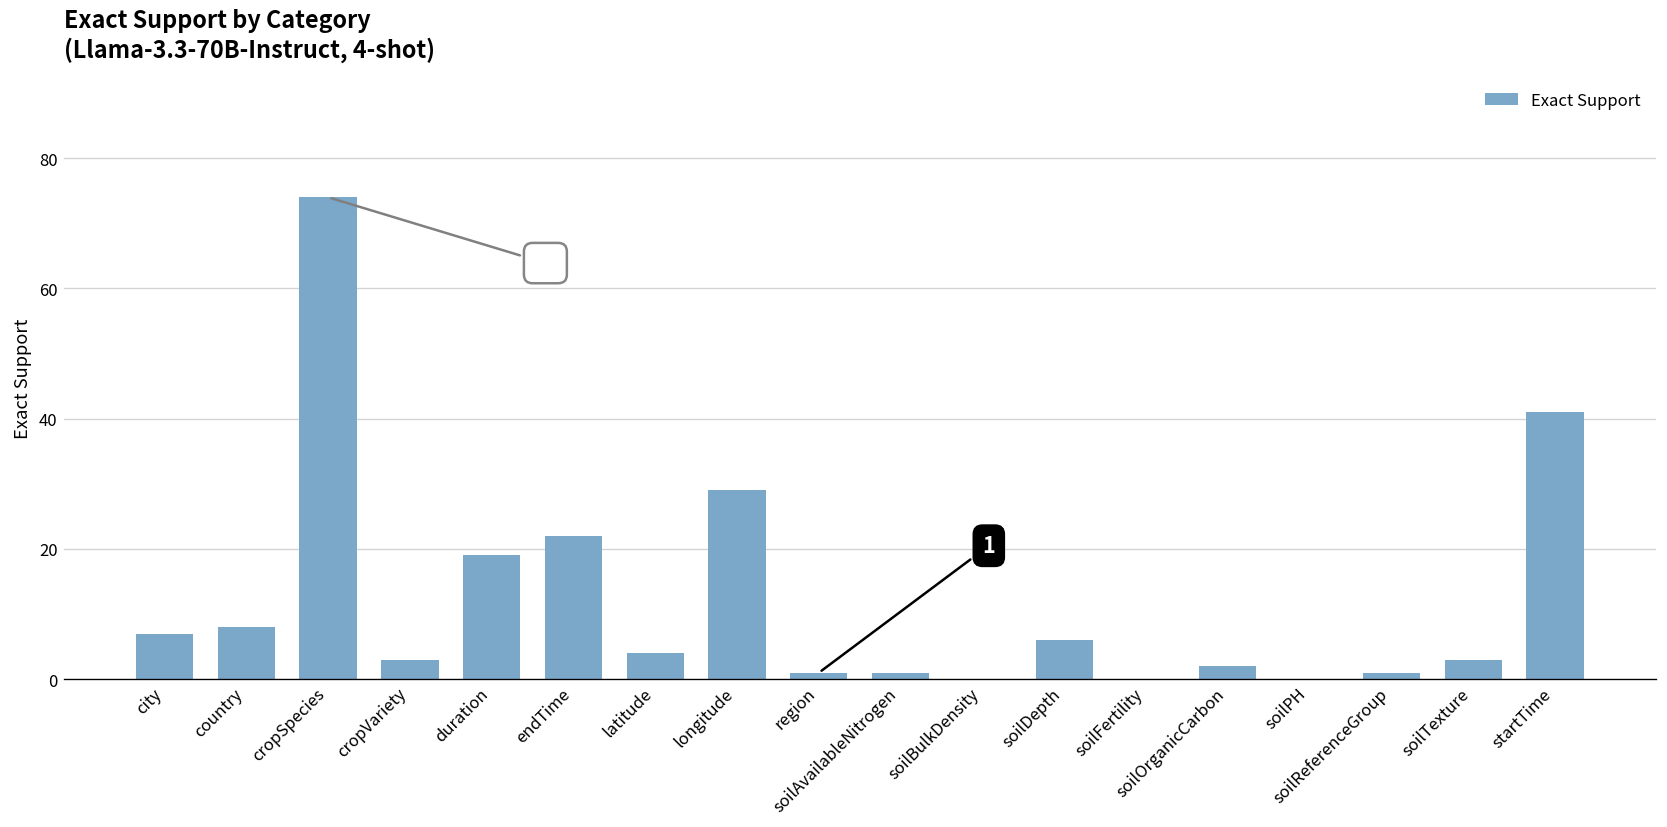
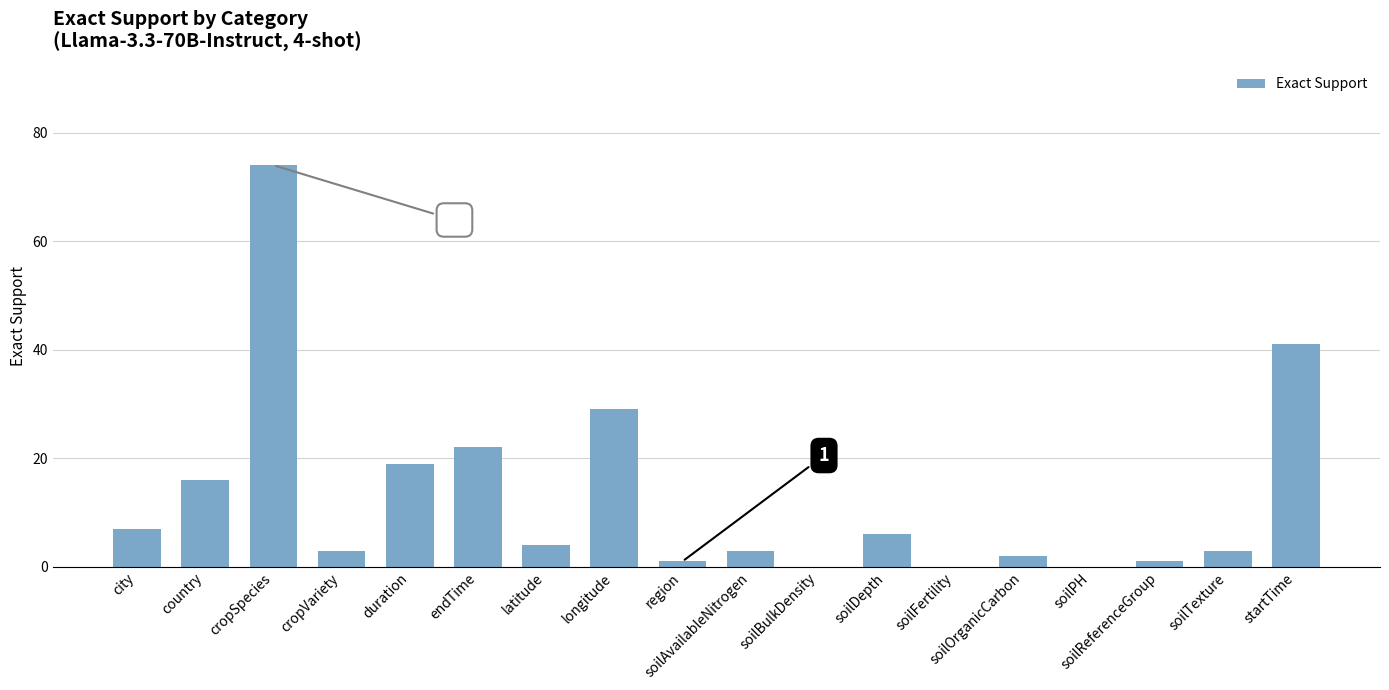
  {
    "city": 7,
-   "country": 8,
+   "country": 16,
    "cropSpecies": 74,
    "cropVariety": 3,
    "duration": 19,
    "endTime": 22,
    "latitude": 4,
    "longitude": 29,
    "region": 1,
-   "soilAvailableNitrogen": 1,
+   "soilAvailableNitrogen": 3,
    "soilBulkDensity": 0,
    "soilDepth": 6,
    "soilFertility": 0,
    "soilOrganicCarbon": 2,
    "soilPH": 0,
    "soilReferenceGroup": 1,
    "soilTexture": 3,
    "startTime": 41
  }
